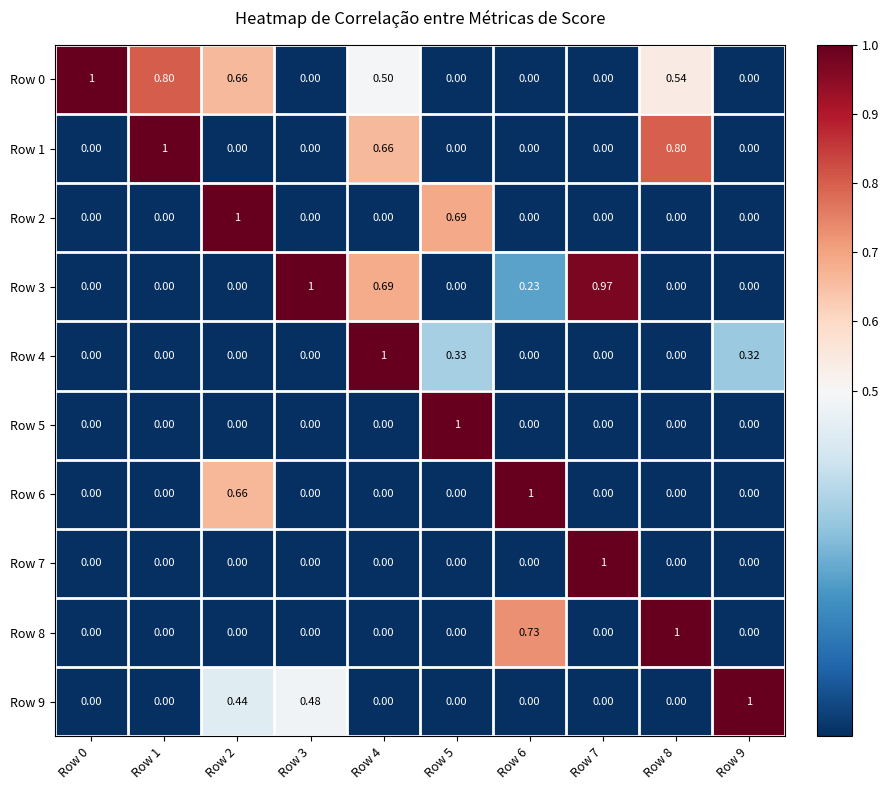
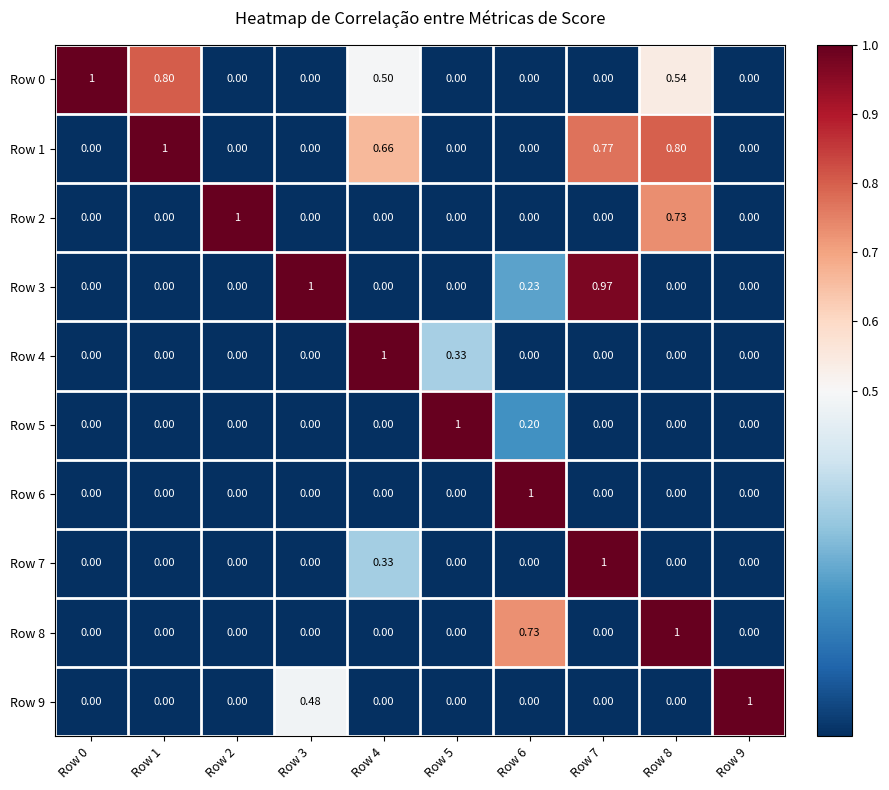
  {
    "Row 0": {
      "Row 0": 1,
      "Row 1": 0.80,
-     "Row 2": 0.66,
+     "Row 2": 0.00,
      "Row 3": 0.00,
      "Row 4": 0.50,
      "Row 5": 0.00,
      "Row 6": 0.00,
      "Row 7": 0.00,
      "Row 8": 0.54,
      "Row 9": 0.00
    },
    "Row 1": {
      "Row 0": 0.00,
      "Row 1": 1,
      "Row 2": 0.00,
      "Row 3": 0.00,
      "Row 4": 0.66,
      "Row 5": 0.00,
      "Row 6": 0.00,
-     "Row 7": 0.00,
+     "Row 7": 0.77,
      "Row 8": 0.80,
      "Row 9": 0.00
    },
    "Row 2": {
      "Row 0": 0.00,
      "Row 1": 0.00,
      "Row 2": 1,
      "Row 3": 0.00,
      "Row 4": 0.00,
-     "Row 5": 0.69,
+     "Row 5": 0.00,
      "Row 6": 0.00,
      "Row 7": 0.00,
-     "Row 8": 0.00,
+     "Row 8": 0.73,
      "Row 9": 0.00
    },
    "Row 3": {
      "Row 0": 0.00,
      "Row 1": 0.00,
      "Row 2": 0.00,
      "Row 3": 1,
-     "Row 4": 0.69,
+     "Row 4": 0.00,
      "Row 5": 0.00,
      "Row 6": 0.23,
      "Row 7": 0.97,
      "Row 8": 0.00,
      "Row 9": 0.00
    },
    "Row 4": {
      "Row 0": 0.00,
      "Row 1": 0.00,
      "Row 2": 0.00,
      "Row 3": 0.00,
      "Row 4": 1,
      "Row 5": 0.33,
      "Row 6": 0.00,
      "Row 7": 0.00,
      "Row 8": 0.00,
-     "Row 9": 0.32
+     "Row 9": 0.00
    },
    "Row 5": {
      "Row 0": 0.00,
      "Row 1": 0.00,
      "Row 2": 0.00,
      "Row 3": 0.00,
      "Row 4": 0.00,
      "Row 5": 1,
-     "Row 6": 0.00,
+     "Row 6": 0.20,
      "Row 7": 0.00,
      "Row 8": 0.00,
      "Row 9": 0.00
    },
    "Row 6": {
      "Row 0": 0.00,
      "Row 1": 0.00,
-     "Row 2": 0.66,
+     "Row 2": 0.00,
      "Row 3": 0.00,
      "Row 4": 0.00,
      "Row 5": 0.00,
      "Row 6": 1,
      "Row 7": 0.00,
      "Row 8": 0.00,
      "Row 9": 0.00
    },
    "Row 7": {
      "Row 0": 0.00,
      "Row 1": 0.00,
      "Row 2": 0.00,
      "Row 3": 0.00,
-     "Row 4": 0.00,
+     "Row 4": 0.33,
      "Row 5": 0.00,
      "Row 6": 0.00,
      "Row 7": 1,
      "Row 8": 0.00,
      "Row 9": 0.00
    },
    "Row 8": {
      "Row 0": 0.00,
      "Row 1": 0.00,
      "Row 2": 0.00,
      "Row 3": 0.00,
      "Row 4": 0.00,
      "Row 5": 0.00,
      "Row 6": 0.73,
      "Row 7": 0.00,
      "Row 8": 1,
      "Row 9": 0.00
    },
    "Row 9": {
      "Row 0": 0.00,
      "Row 1": 0.00,
-     "Row 2": 0.44,
+     "Row 2": 0.00,
      "Row 3": 0.48,
      "Row 4": 0.00,
      "Row 5": 0.00,
      "Row 6": 0.00,
      "Row 7": 0.00,
      "Row 8": 0.00,
      "Row 9": 1
    }
  }
